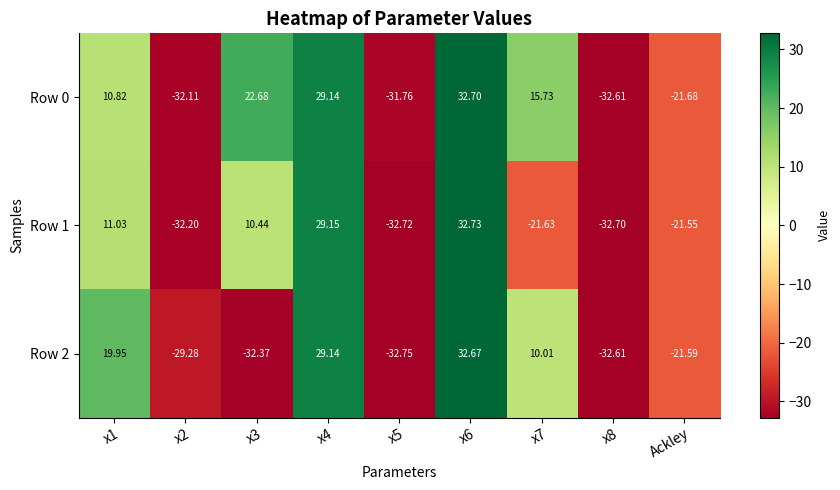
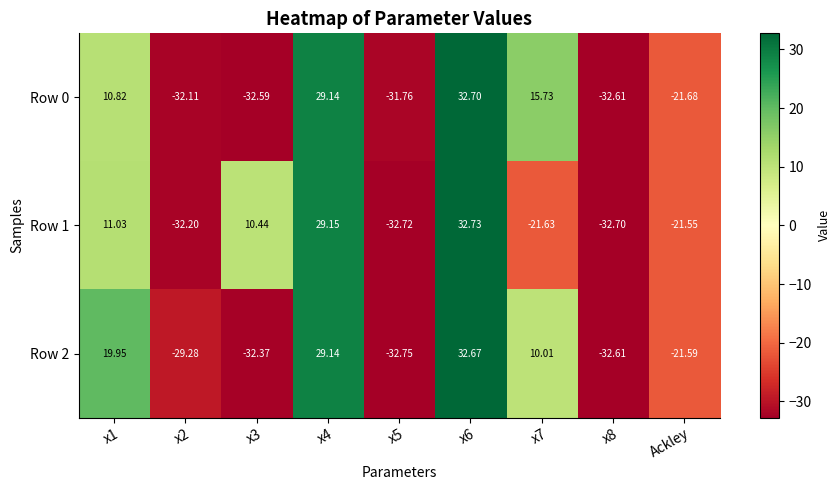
  {
    "Row 0": {
      "x1": 10.82,
      "x2": -32.11,
-     "x3": 22.68,
+     "x3": -32.59,
      "x4": 29.14,
      "x5": -31.76,
      "x6": 32.70,
      "x7": 15.73,
      "x8": -32.61,
      "Ackley": -21.68
    },
    "Row 1": {
      "x1": 11.03,
      "x2": -32.20,
      "x3": 10.44,
      "x4": 29.15,
      "x5": -32.72,
      "x6": 32.73,
      "x7": -21.63,
      "x8": -32.70,
      "Ackley": -21.55
    },
    "Row 2": {
      "x1": 19.95,
      "x2": -29.28,
      "x3": -32.37,
      "x4": 29.14,
      "x5": -32.75,
      "x6": 32.67,
      "x7": 10.01,
      "x8": -32.61,
      "Ackley": -21.59
    }
  }
